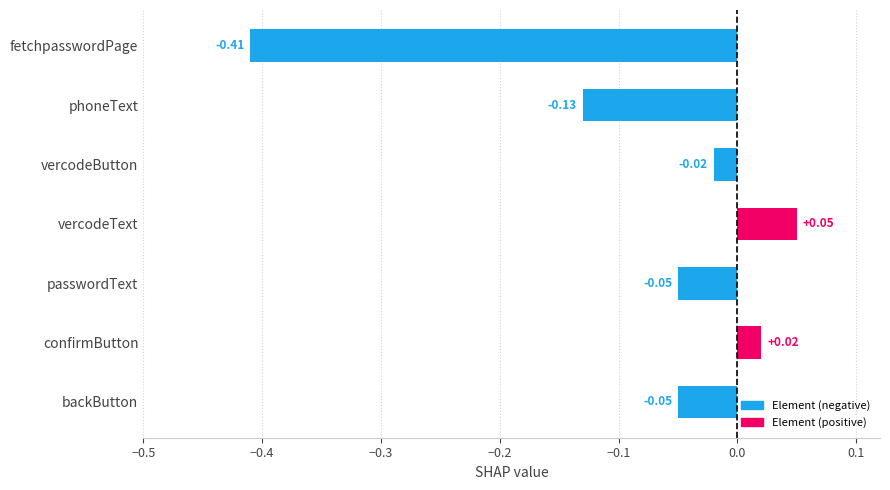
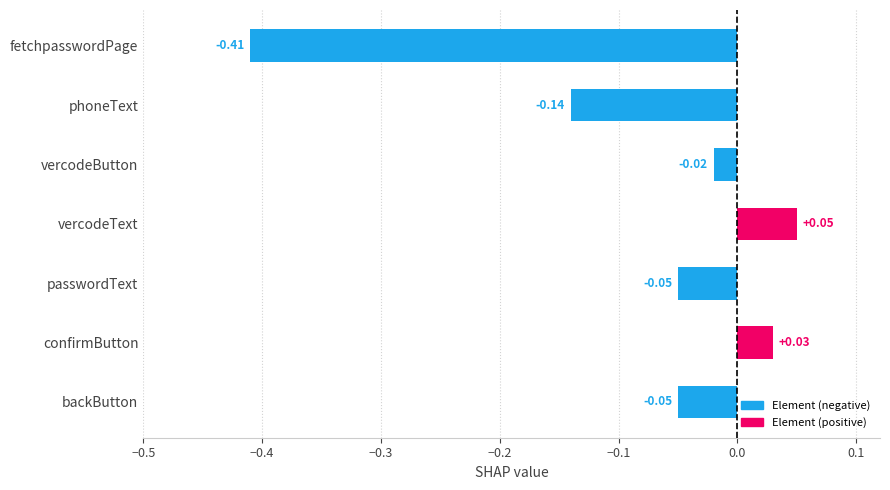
  {
    "fetchpasswordPage": "-0.41",
-   "phoneText": "-0.13",
+   "phoneText": "-0.14",
    "vercodeButton": "-0.02",
    "vercodeText": "+0.05",
    "passwordText": "-0.05",
-   "confirmButton": "+0.02",
+   "confirmButton": "+0.03",
    "backButton": "-0.05"
  }
